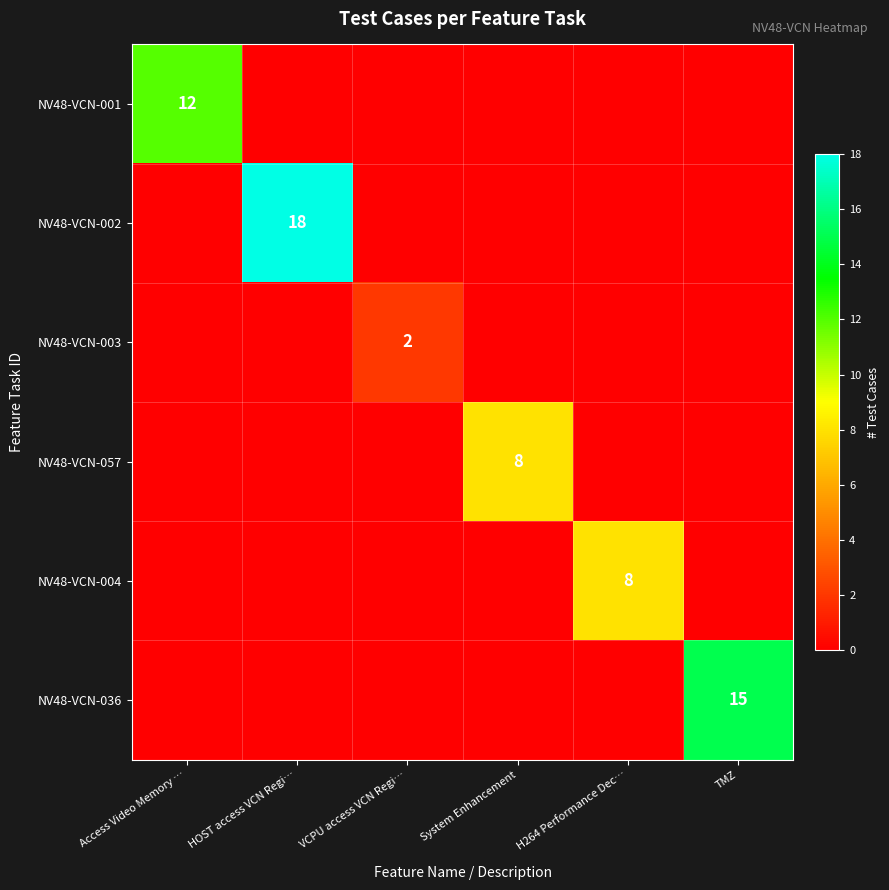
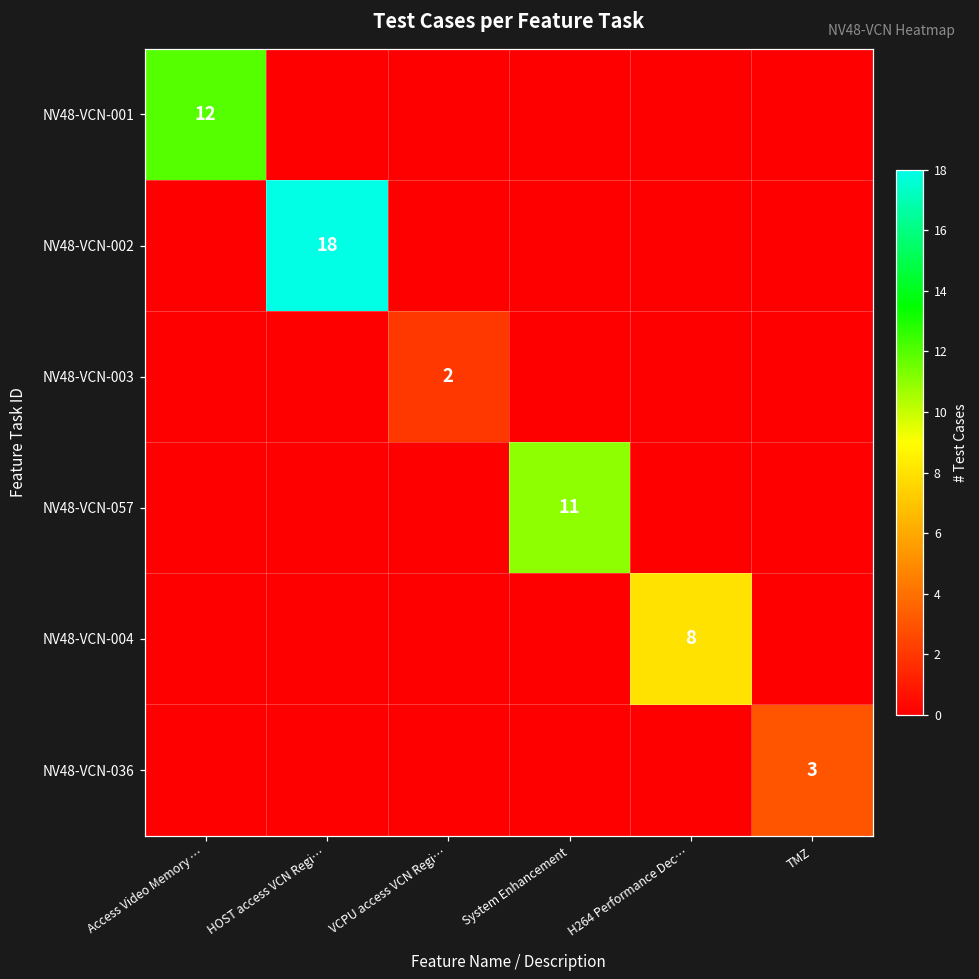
  {
    "NV48-VCN-001": {
      "Access Video Memory …": 12
    },
    "NV48-VCN-002": {
      "HOST access VCN Regi…": 18
    },
    "NV48-VCN-003": {
      "VCPU access VCN Regi…": 2
    },
    "NV48-VCN-057": {
-     "System Enhancement": 8
+     "System Enhancement": 11
    },
    "NV48-VCN-004": {
      "H264 Performance Dec…": 8
    },
    "NV48-VCN-036": {
-     "TMZ": 15
+     "TMZ": 3
    }
  }
